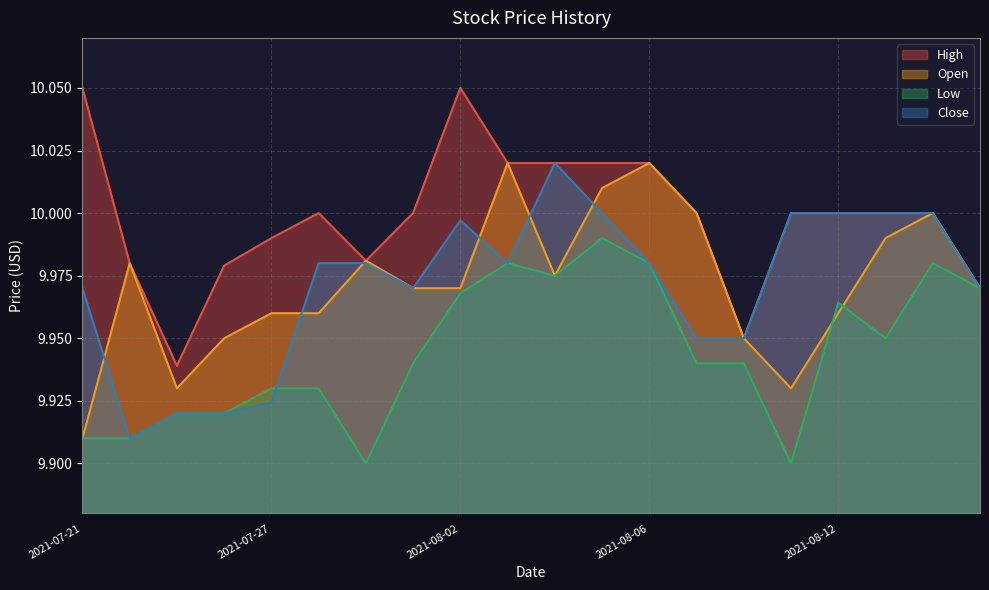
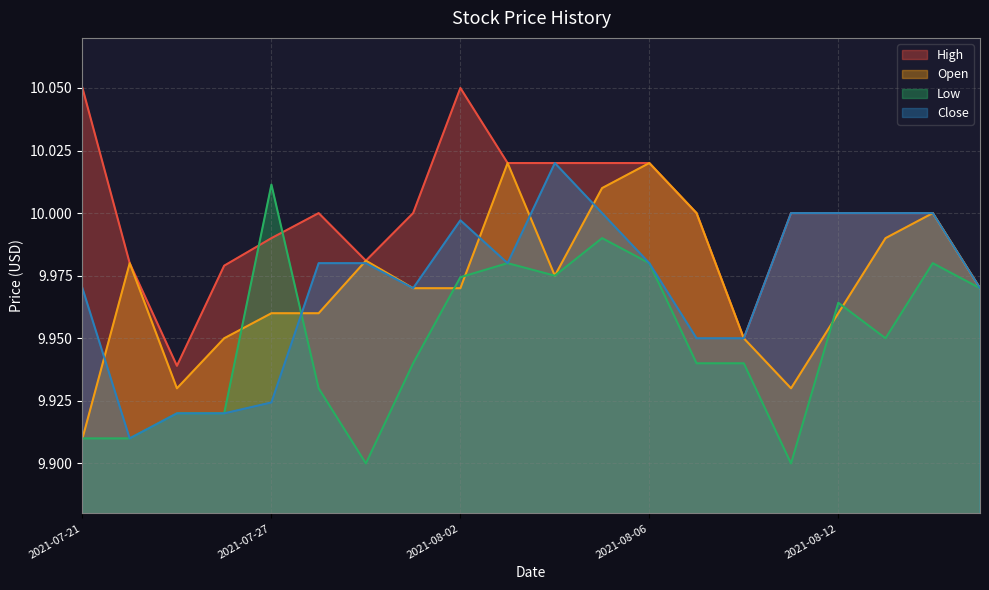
  {
    "Low": {
-     "2021-07-27": 9.930,
-     "2021-08-02": 9.968,
+     "2021-07-27": 10.011,
+     "2021-08-02": 9.974,
      "2021-08-12": 9.964
    },
    "Close": {
      "2021-07-21": 9.970,
      "2021-07-27": 9.924,
      "2021-08-02": 9.997
    }
  }
